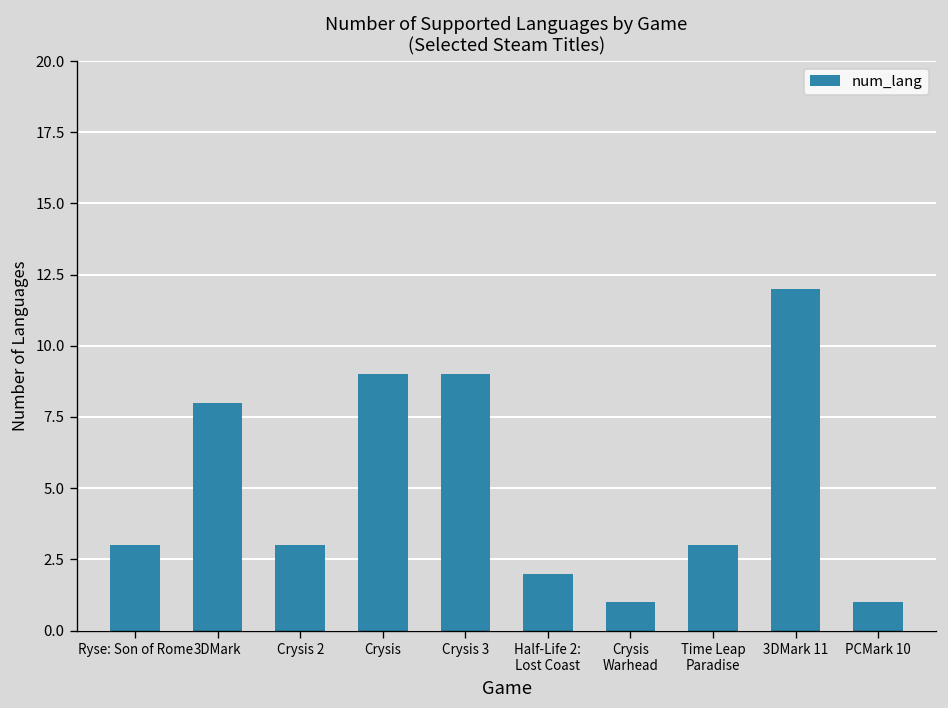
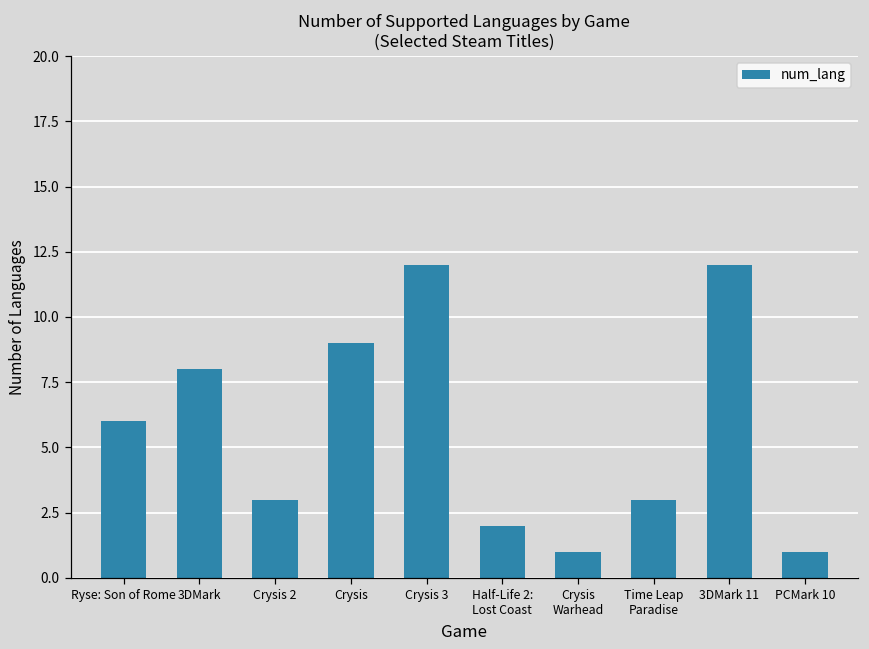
  {
-   "Ryse: Son of Rome": 3,
+   "Ryse: Son of Rome": 6,
    "3DMark": 8,
    "Crysis 2": 3,
    "Crysis": 9,
-   "Crysis 3": 9,
+   "Crysis 3": 12,
    "Half-Life 2: Lost Coast": 2,
    "Crysis Warhead": 1,
    "Time Leap Paradise": 3,
    "3DMark 11": 12,
    "PCMark 10": 1
  }
